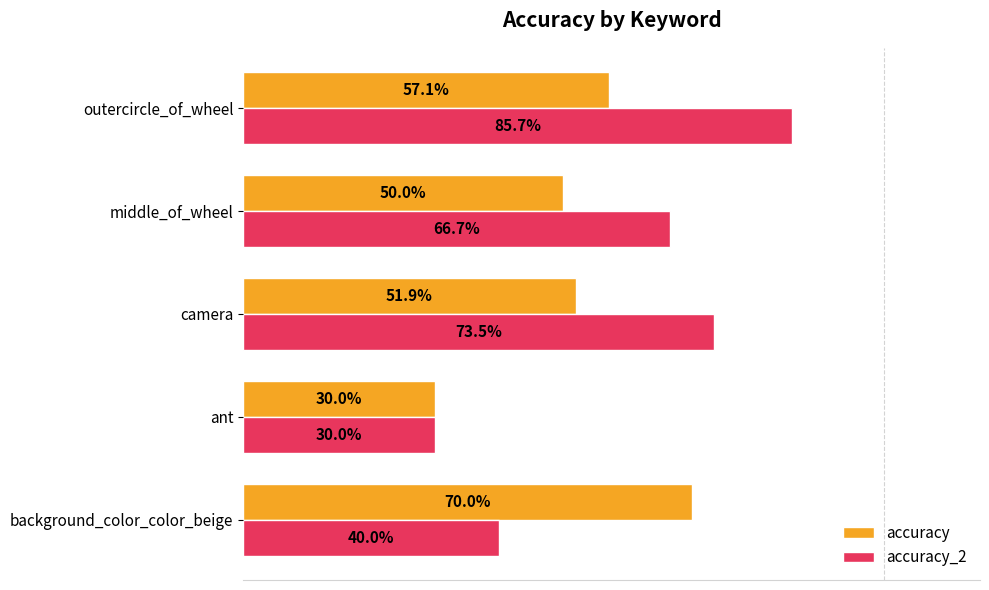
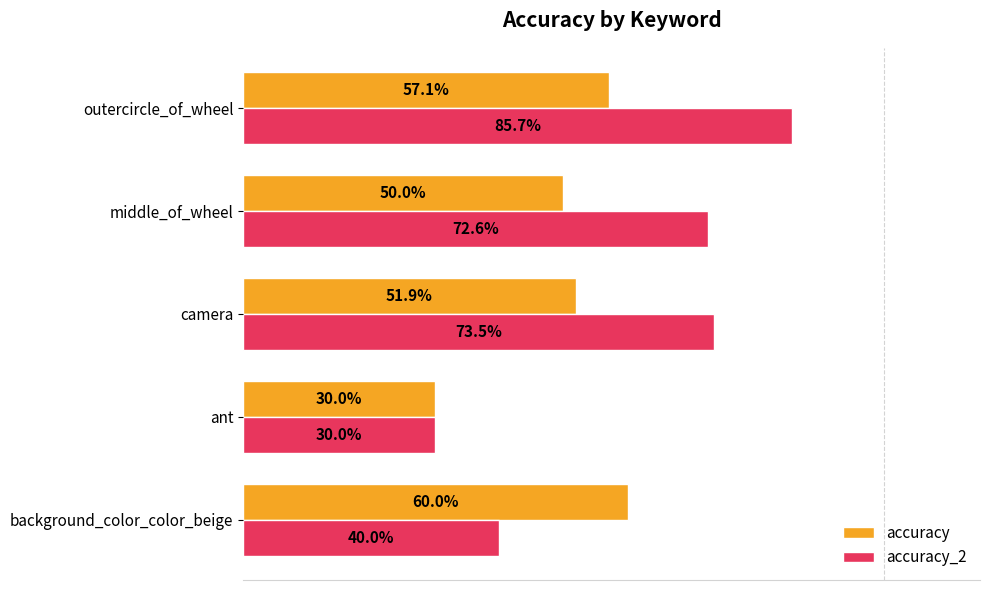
  {
    "accuracy": {
      "outercircle_of_wheel": "57.1%",
      "middle_of_wheel": "50.0%",
      "camera": "51.9%",
      "ant": "30.0%",
-     "background_color_color_beige": "70.0%"
+     "background_color_color_beige": "60.0%"
    },
    "accuracy_2": {
      "outercircle_of_wheel": "85.7%",
-     "middle_of_wheel": "66.7%",
+     "middle_of_wheel": "72.6%",
      "camera": "73.5%",
      "ant": "30.0%",
      "background_color_color_beige": "40.0%"
    }
  }
